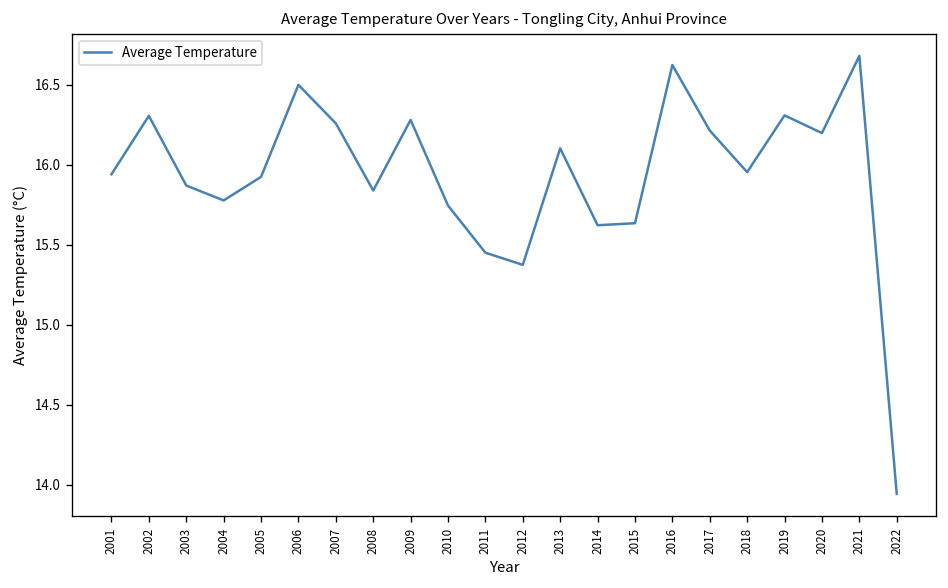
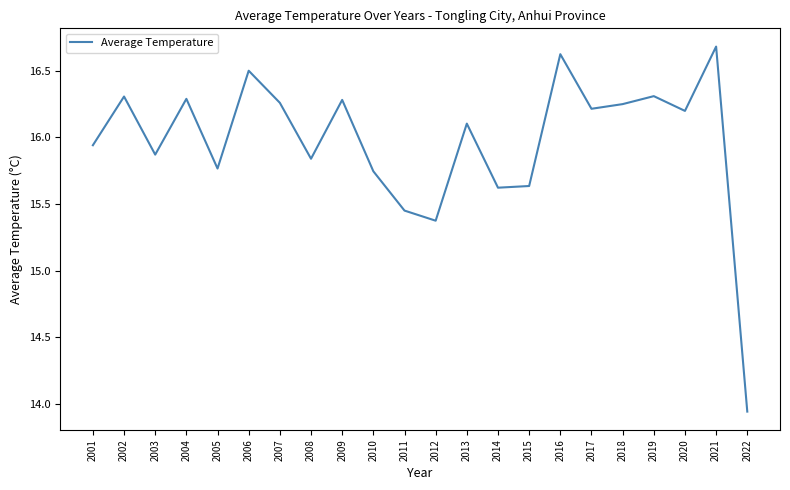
  {
    "2001": 15.94,
    "2002": 16.30,
    "2003": 15.87,
-   "2004": 15.78,
-   "2005": 15.92,
+   "2004": 16.29,
+   "2005": 15.76,
    "2006": 16.50,
    "2007": 16.26,
    "2008": 15.84,
    "2009": 16.28,
    "2010": 15.74,
    "2011": 15.45,
    "2012": 15.37,
    "2013": 16.10,
    "2014": 15.62,
    "2015": 15.63,
    "2016": 16.62,
    "2017": 16.21,
-   "2018": 15.95,
+   "2018": 16.25,
    "2019": 16.31,
    "2020": 16.20,
    "2021": 16.68,
    "2022": 13.94
  }
